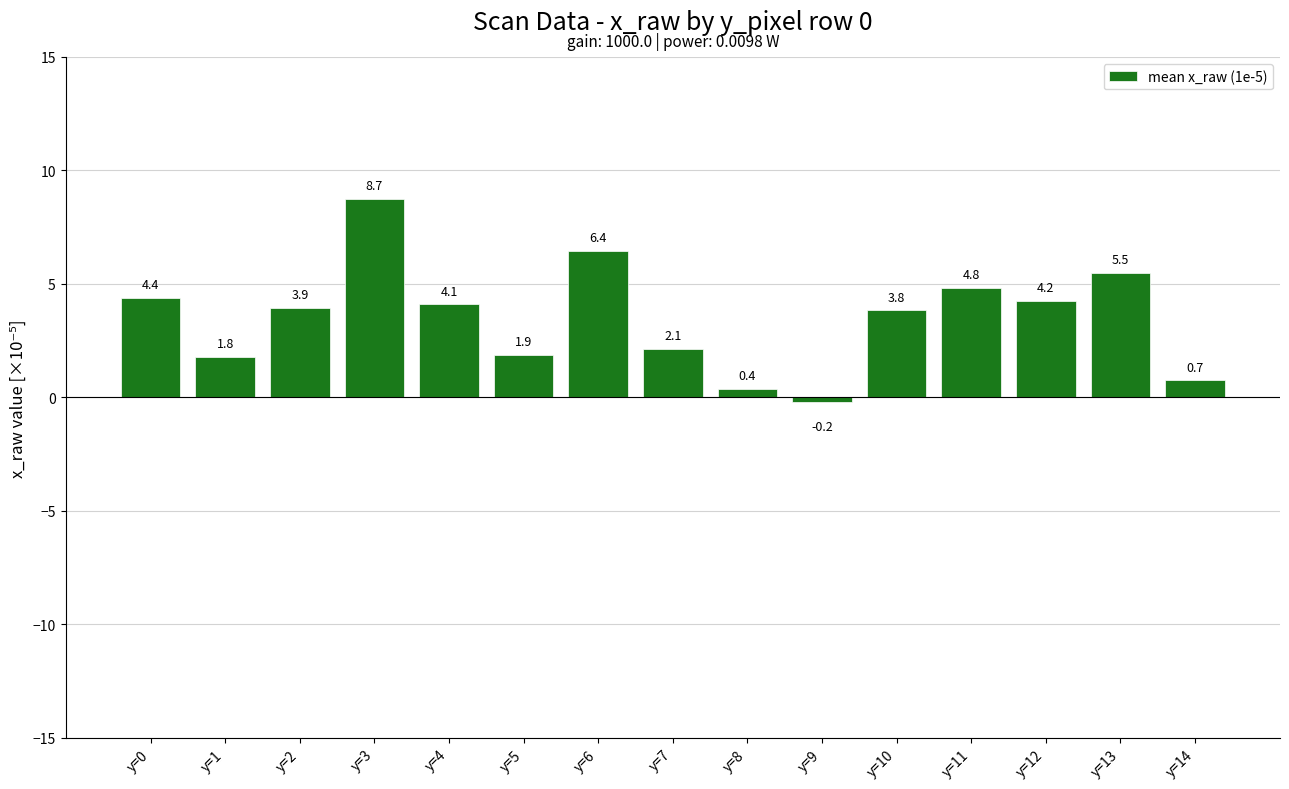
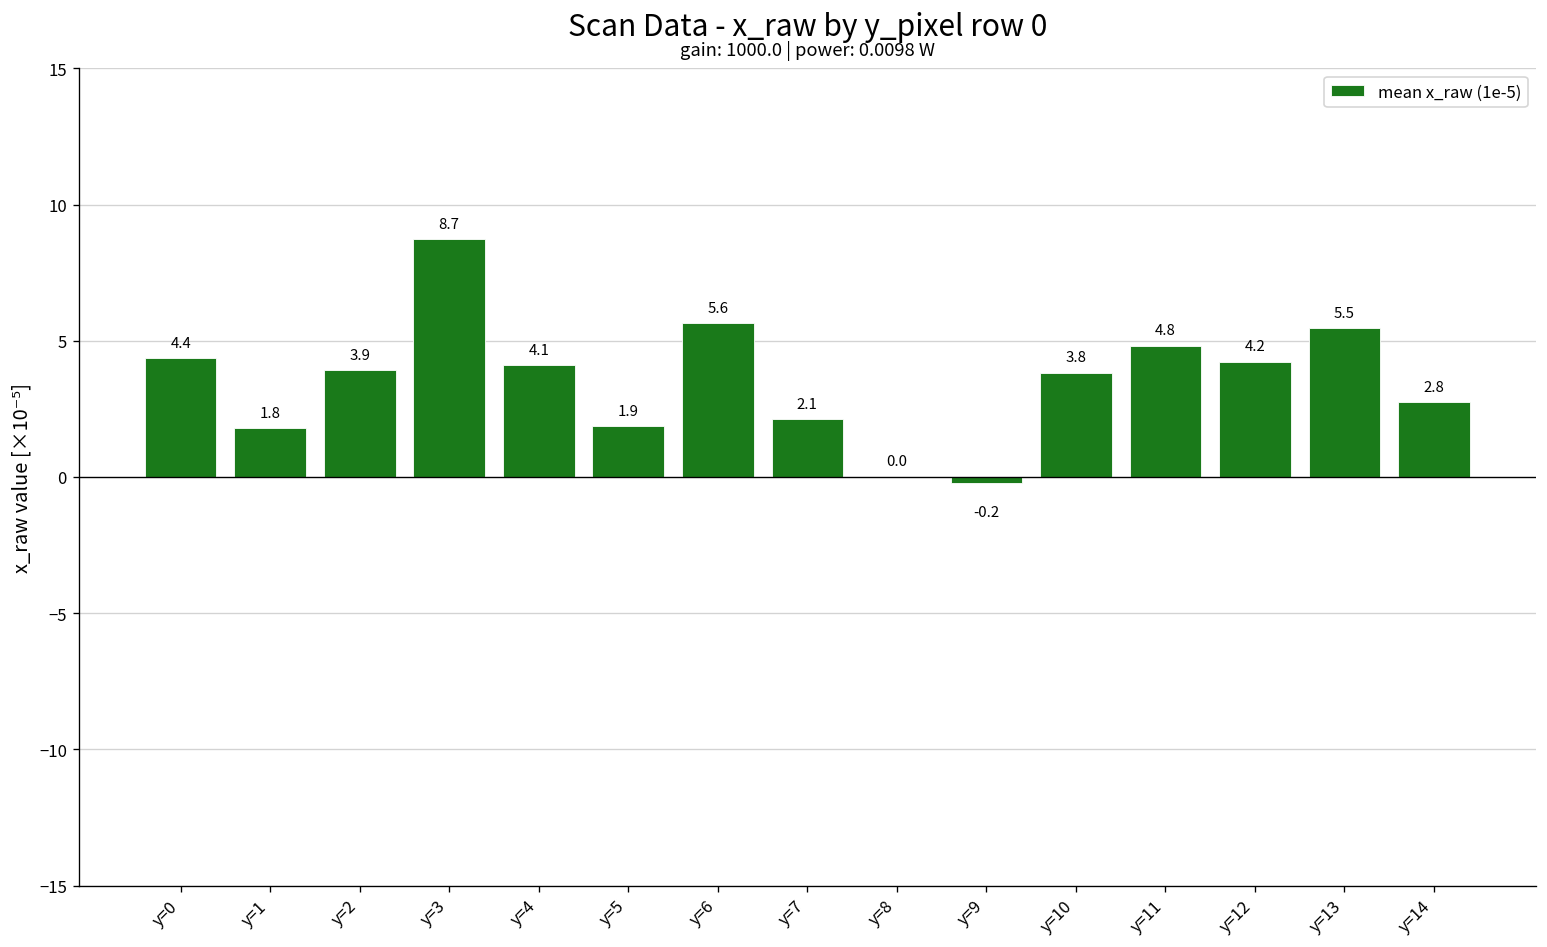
  {
    "y=0": 4.4,
    "y=1": 1.8,
    "y=2": 3.9,
    "y=3": 8.7,
    "y=4": 4.1,
    "y=5": 1.9,
-   "y=6": 6.4,
+   "y=6": 5.6,
    "y=7": 2.1,
-   "y=8": 0.4,
+   "y=8": 0.0,
    "y=9": -0.2,
    "y=10": 3.8,
    "y=11": 4.8,
    "y=12": 4.2,
    "y=13": 5.5,
-   "y=14": 0.7
+   "y=14": 2.8
  }
